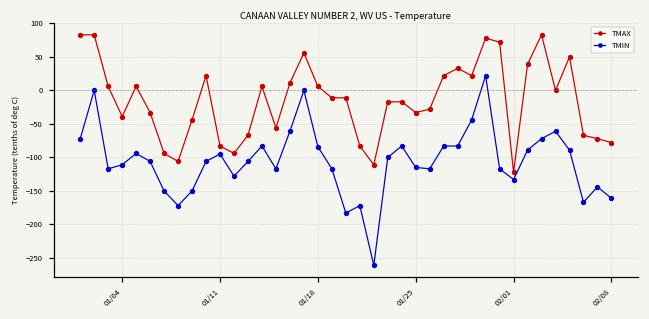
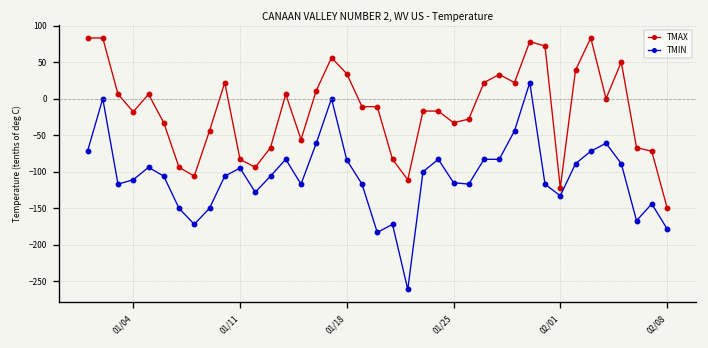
  {
    "TMAX": {
-     "01/04": -40,
+     "01/04": -20,
      "01/11": -80,
-     "01/18": 10,
+     "01/18": 30,
      "01/25": -30,
      "02/01": -120,
-     "02/08": -80
+     "02/08": -150
    },
    "TMIN": {
      "01/04": -110,
      "01/11": -100,
      "01/18": -80,
      "01/25": -120,
      "02/01": -130,
-     "02/08": -160
+     "02/08": -180
    }
  }
